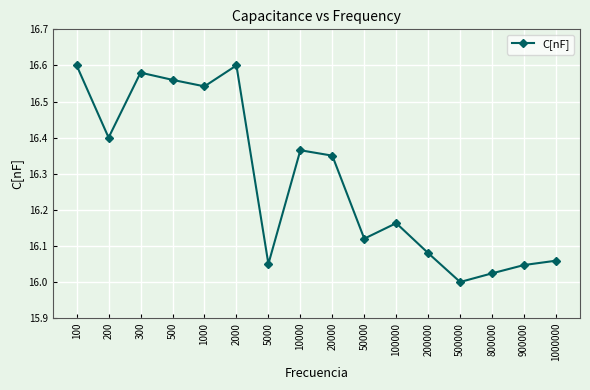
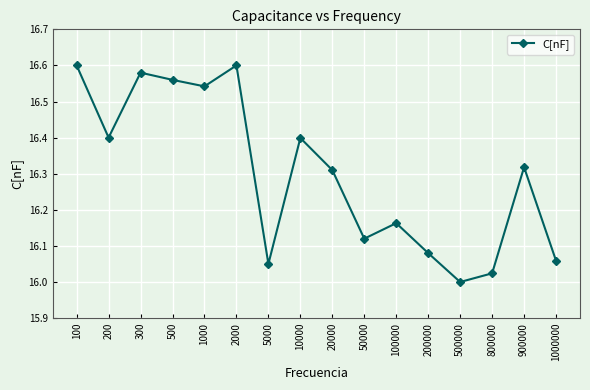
  {
    "100": 16.60,
    "200": 16.40,
    "300": 16.58,
    "500": 16.56,
    "1000": 16.54,
    "2000": 16.60,
    "5000": 16.05,
-   "10000": 16.37,
-   "20000": 16.35,
+   "10000": 16.40,
+   "20000": 16.31,
    "50000": 16.12,
    "100000": 16.16,
    "200000": 16.08,
    "500000": 16.00,
    "800000": 16.02,
-   "900000": 16.05,
+   "900000": 16.32,
    "1000000": 16.06
  }
